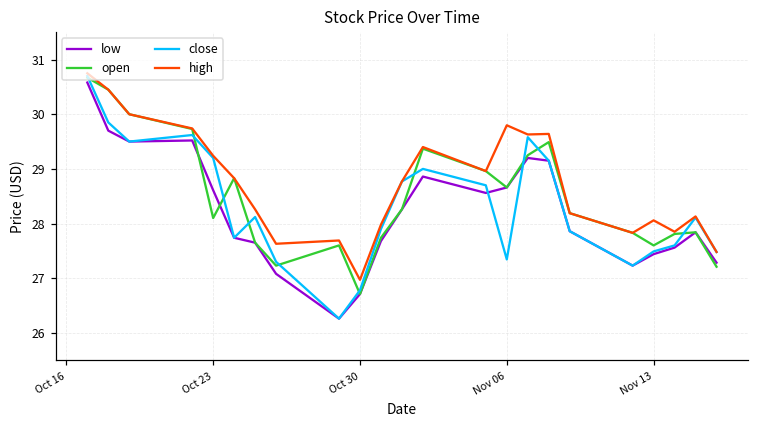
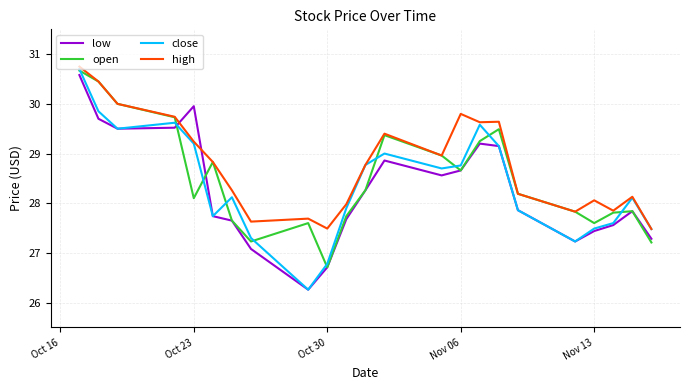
  {
    "low": {
-     "Oct 23": 28.6
+     "Oct 23": 30.0
    },
    "open": {
      "Oct 23": 28.1,
      "Nov 13": 27.6
    },
    "close": {
      "Oct 30": 26.8,
-     "Nov 06": 27.3
+     "Nov 06": 28.8
    },
    "high": {
-     "Oct 30": 27.0,
+     "Oct 30": 27.5,
      "Nov 06": 29.8,
      "Nov 13": 28.1
    }
  }
